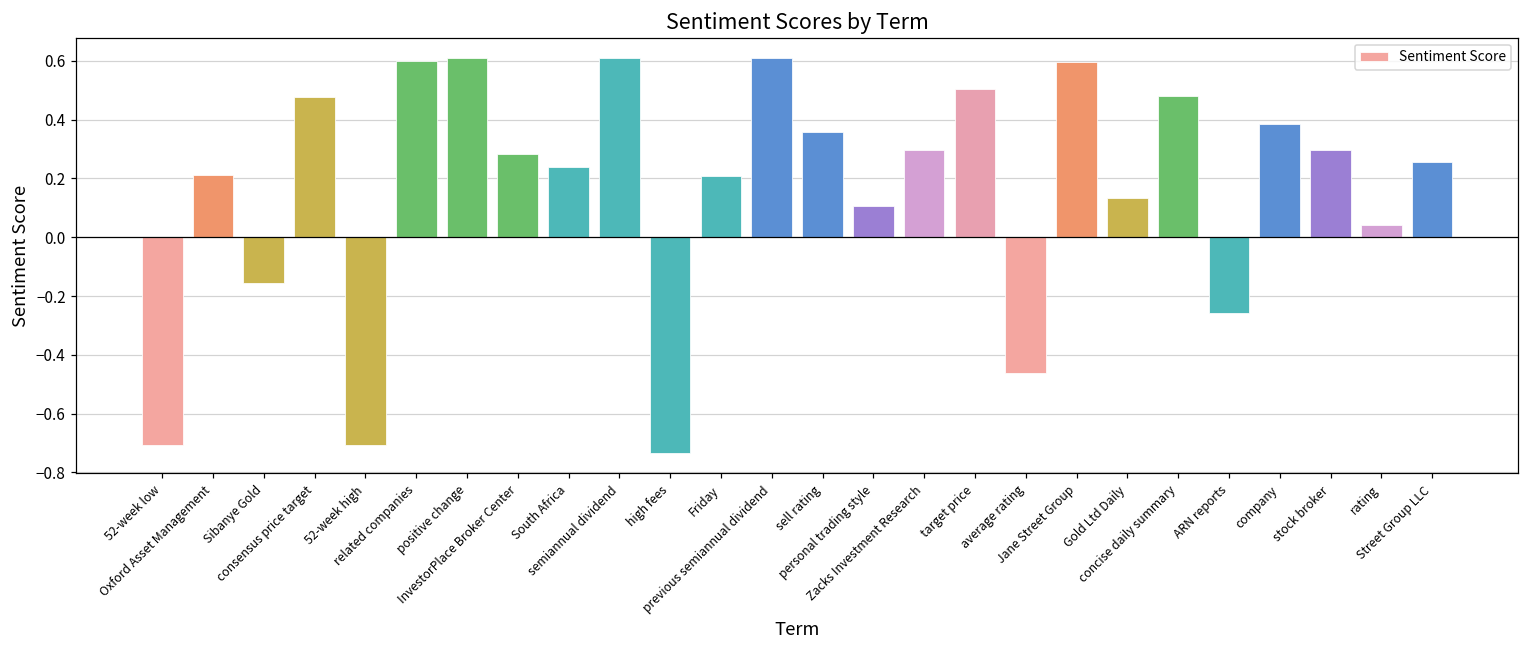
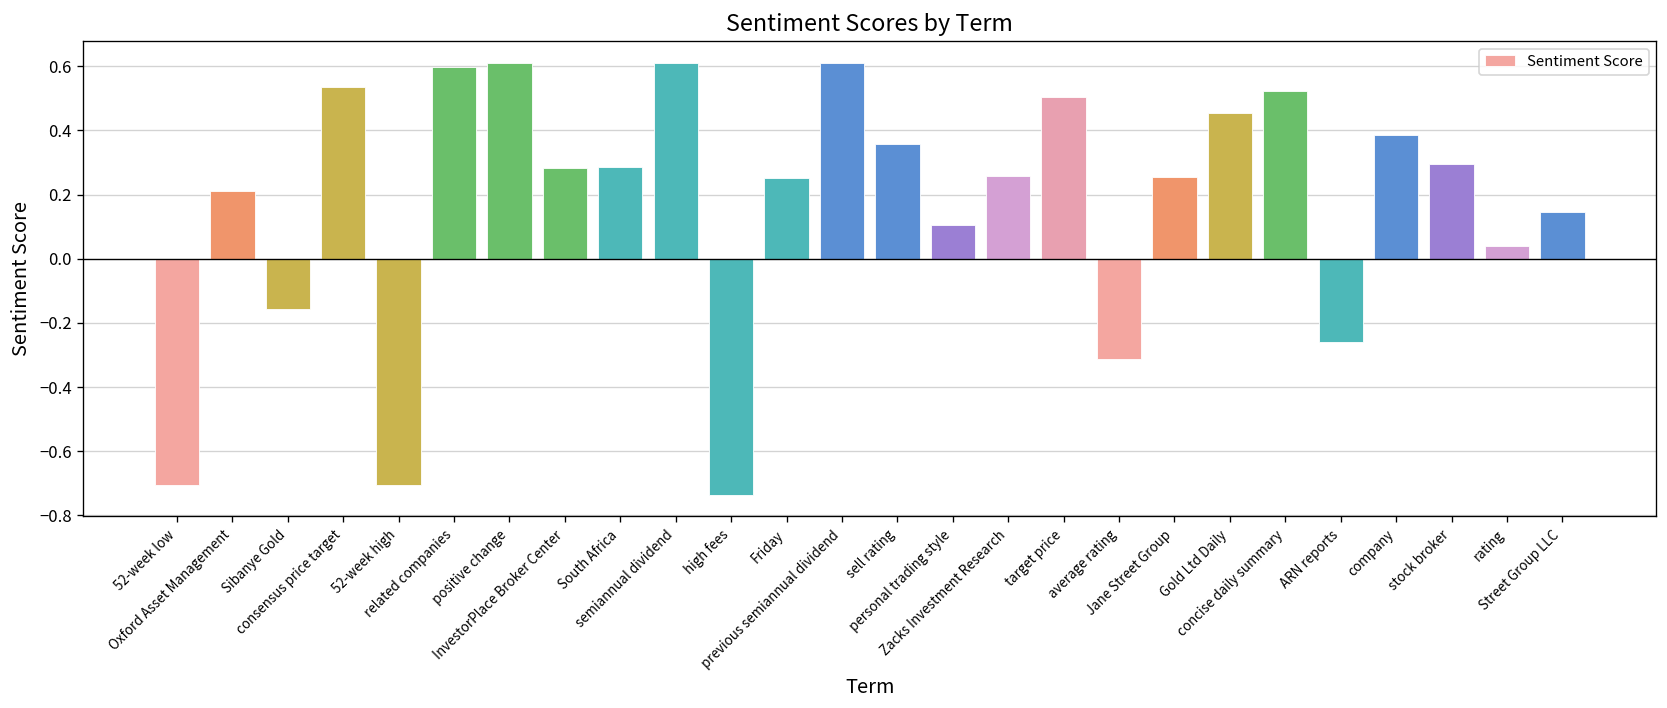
  {
    "52-week low": -0.71,
    "Oxford Asset Management": 0.21,
    "Sibanye Gold": -0.16,
-   "consensus price target": 0.48,
+   "consensus price target": 0.53,
    "52-week high": -0.71,
    "related companies": 0.60,
    "positive change": 0.61,
    "InvestorPlace Broker Center": 0.28,
-   "South Africa": 0.24,
+   "South Africa": 0.29,
    "semiannual dividend": 0.61,
    "high fees": -0.74,
-   "Friday": 0.21,
+   "Friday": 0.25,
    "previous semiannual dividend": 0.61,
    "sell rating": 0.36,
    "personal trading style": 0.11,
-   "Zacks Investment Research": 0.30,
+   "Zacks Investment Research": 0.26,
    "target price": 0.50,
-   "average rating": -0.46,
-   "Jane Street Group": 0.60,
-   "Gold Ltd Daily": 0.13,
-   "concise daily summary": 0.48,
+   "average rating": -0.31,
+   "Jane Street Group": 0.26,
+   "Gold Ltd Daily": 0.45,
+   "concise daily summary": 0.52,
    "ARN reports": -0.26,
    "company": 0.39,
    "stock broker": 0.30,
    "rating": 0.04,
-   "Street Group LLC": 0.26
+   "Street Group LLC": 0.14
  }
